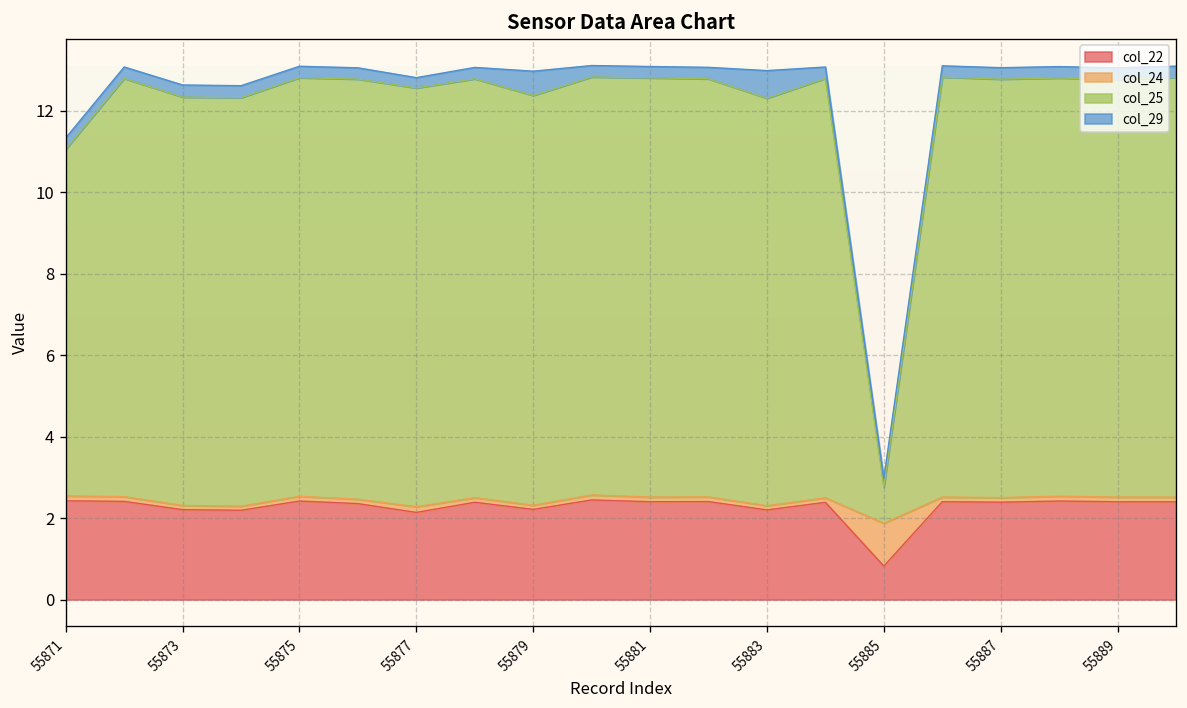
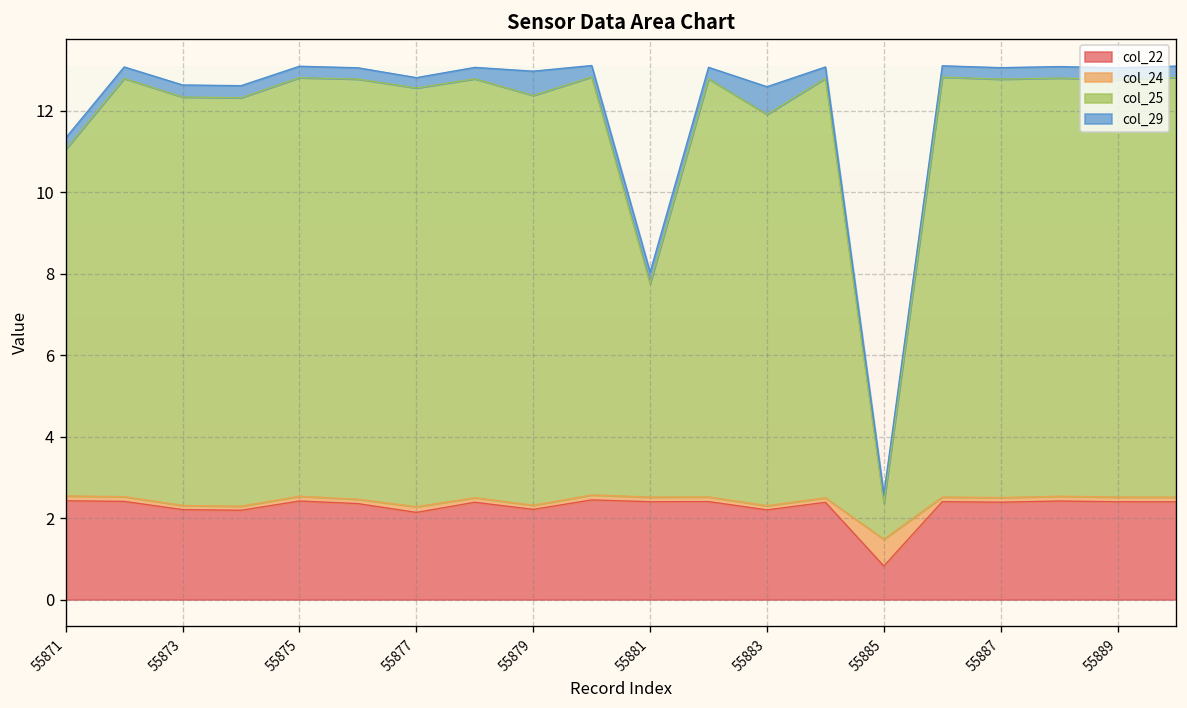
  {
    "col_22": {
      "55871": 2.4,
      "55873": 2.2,
      "55875": 2.4,
      "55877": 2.1,
      "55879": 2.2,
      "55881": 2.4,
      "55883": 2.2,
      "55885": 0.8,
      "55887": 2.4,
      "55889": 2.4
    },
    "col_24": {
      "55871": 0.1,
      "55873": 0.1,
      "55875": 0.1,
      "55877": 0.1,
      "55879": 0.1,
      "55881": 0.1,
      "55883": 0.1,
-     "55885": 1.1,
+     "55885": 0.7,
      "55887": 0.1,
      "55889": 0.1
    },
    "col_25": {
      "55871": 8.5,
      "55873": 10.0,
      "55875": 10.3,
      "55877": 10.3,
      "55879": 10.1,
-     "55881": 10.3,
-     "55883": 10.0,
+     "55881": 5.2,
+     "55883": 9.6,
      "55885": 0.9,
      "55887": 10.3
    },
    "col_29": {
      "55871": 0.3,
      "55873": 0.3,
      "55875": 0.3,
      "55877": 0.3,
      "55879": 0.6,
      "55881": 0.3,
      "55883": 0.7,
      "55885": 0.2,
      "55887": 0.3
    }
  }
